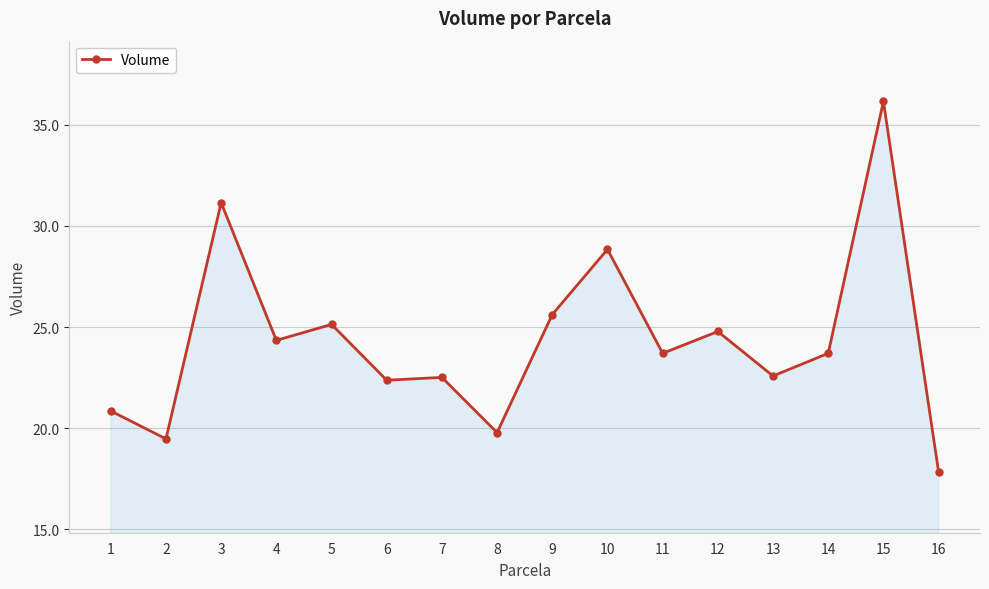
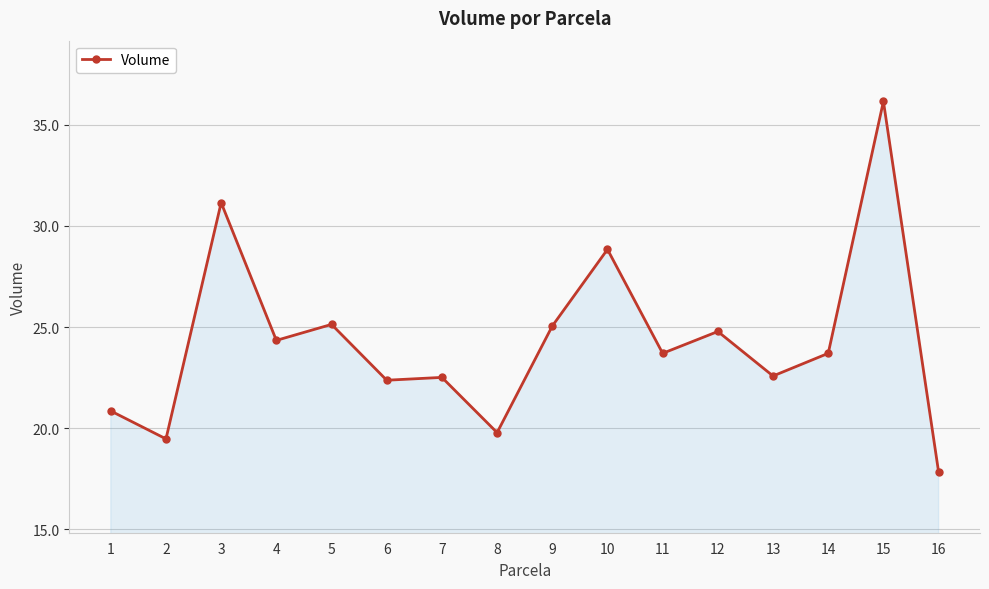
  {
    "1": 20.9,
    "2": 19.5,
    "3": 31.2,
    "4": 24.3,
    "5": 25.1,
    "6": 22.4,
    "7": 22.5,
    "8": 19.8,
-   "9": 25.6,
+   "9": 25.1,
    "10": 28.8,
    "11": 23.7,
    "12": 24.8,
    "13": 22.6,
    "14": 23.7,
    "15": 36.2,
    "16": 17.8
  }
